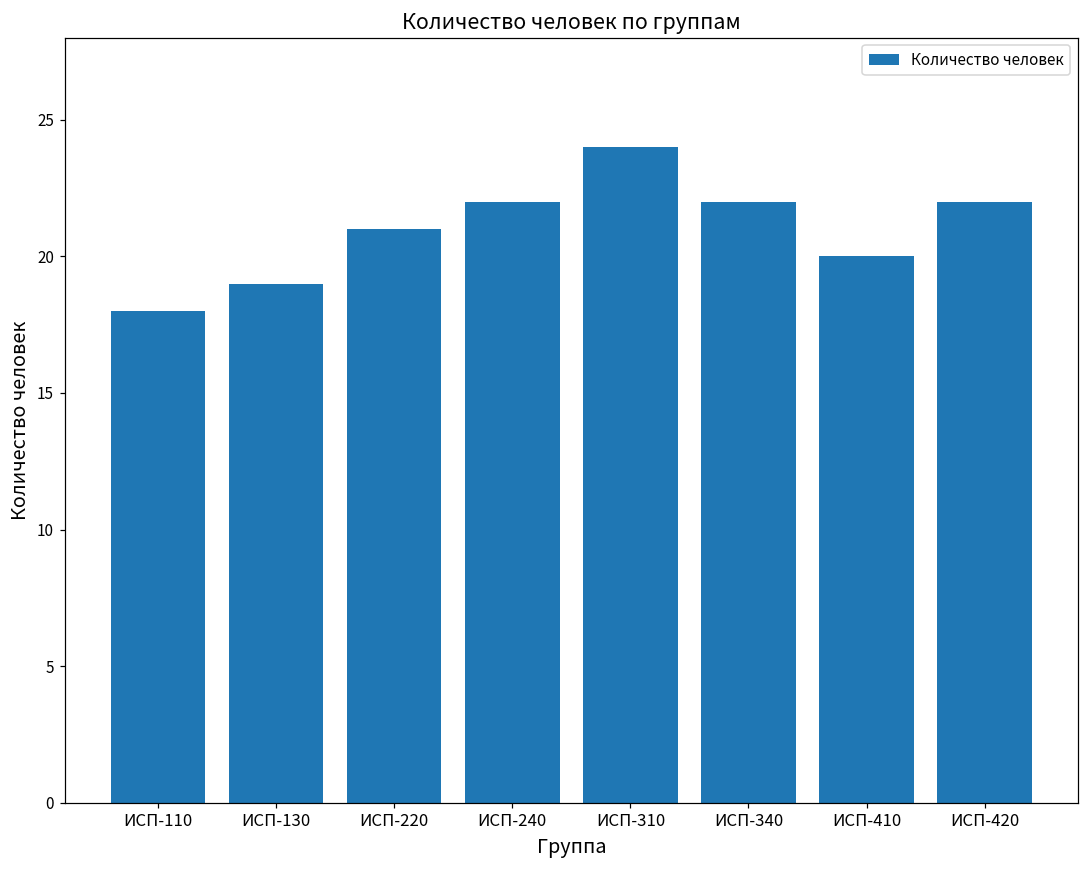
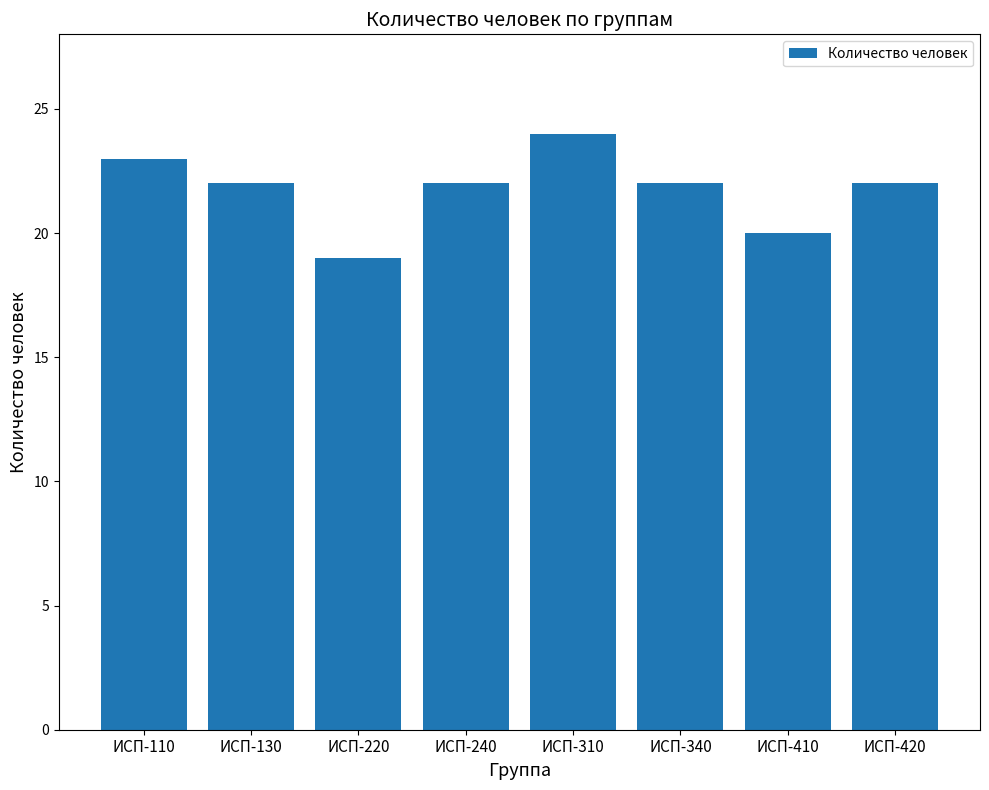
  {
-   "ИСП-110": 18,
-   "ИСП-130": 19,
-   "ИСП-220": 21,
+   "ИСП-110": 23,
+   "ИСП-130": 22,
+   "ИСП-220": 19,
    "ИСП-240": 22,
    "ИСП-310": 24,
    "ИСП-340": 22,
    "ИСП-410": 20,
    "ИСП-420": 22
  }
